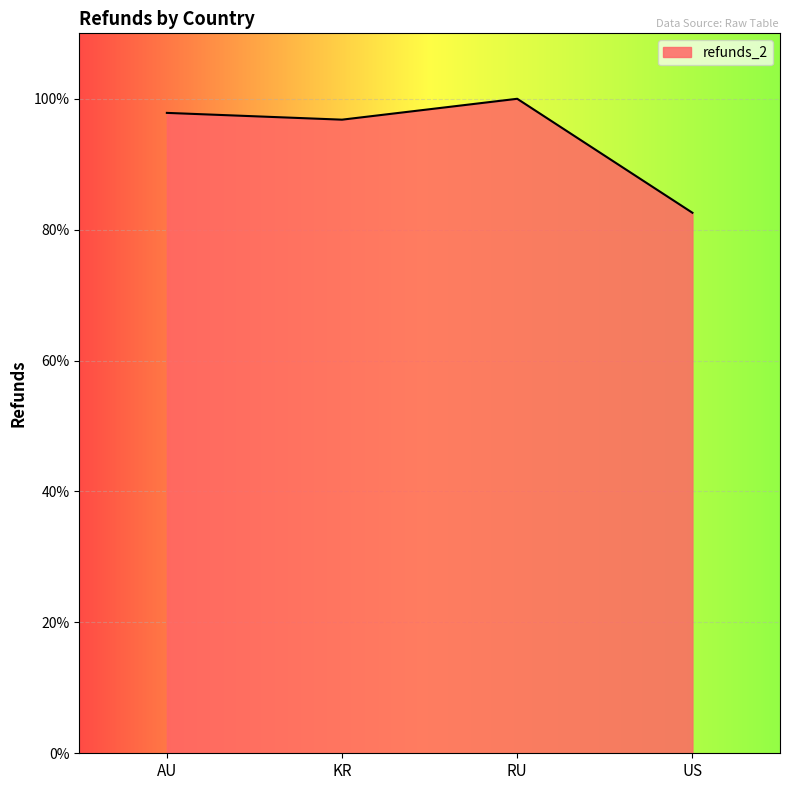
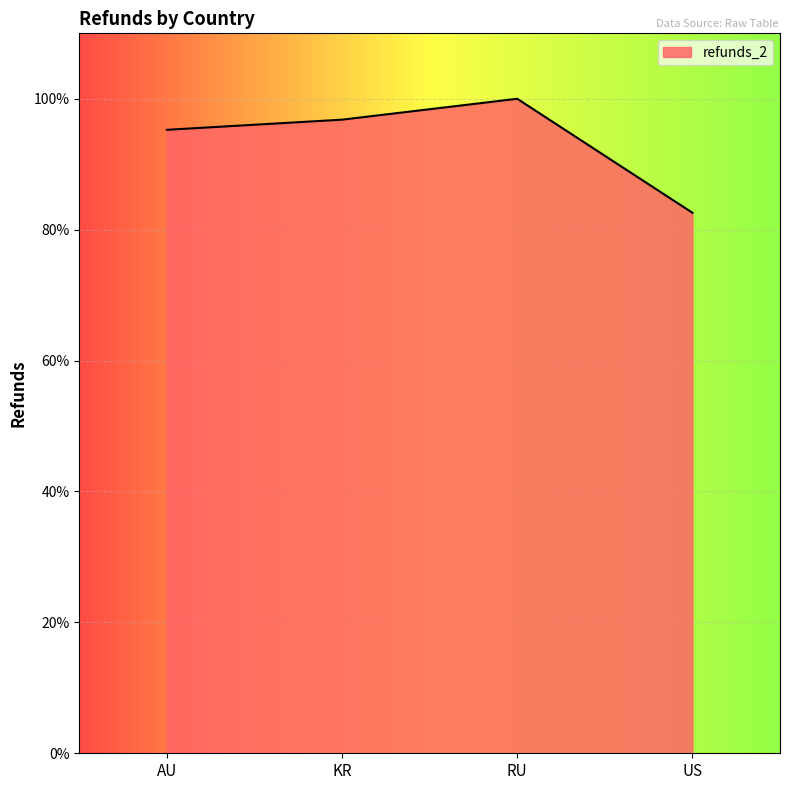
  {
-   "AU": "98%",
+   "AU": "95%",
    "KR": "97%",
    "RU": "100%",
    "US": "83%"
  }
